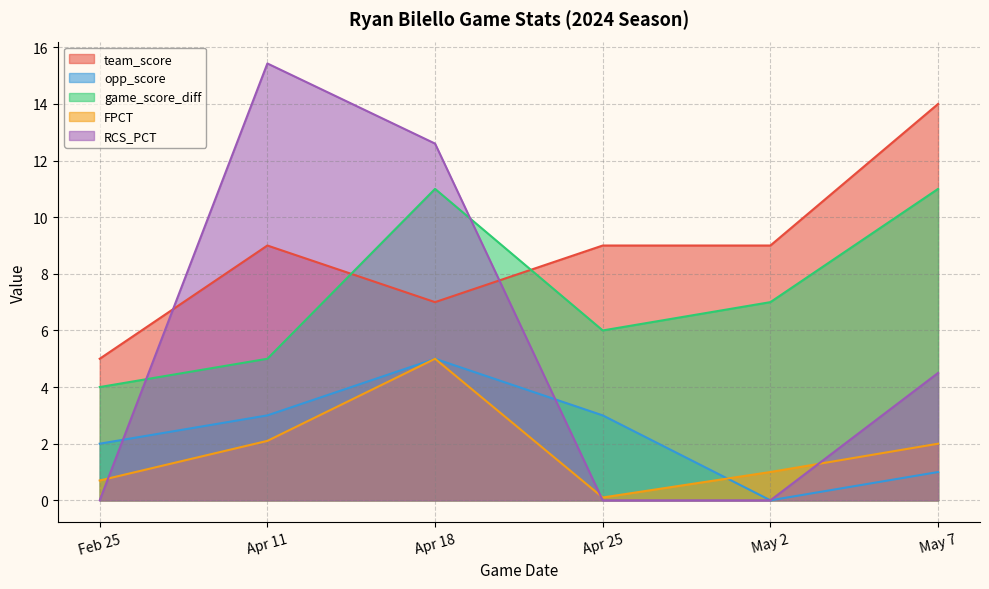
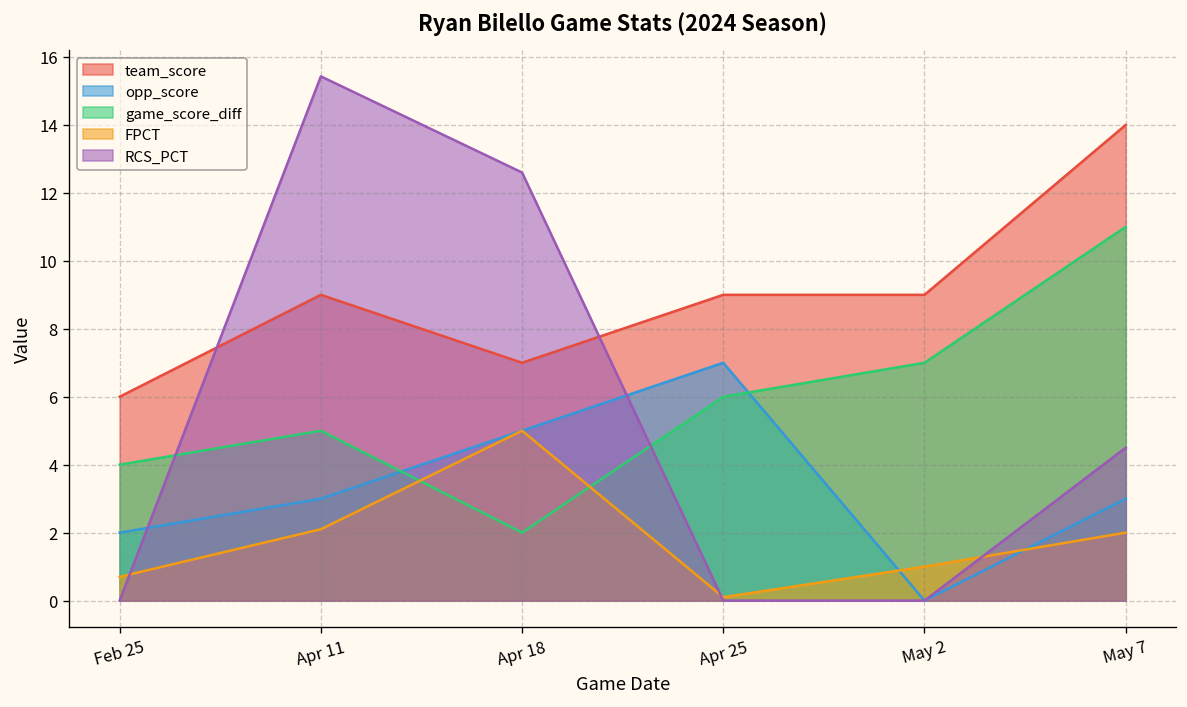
  {
    "team_score": {
-     "Feb 25": 5,
+     "Feb 25": 6,
      "Apr 11": 9,
      "Apr 18": 7,
      "Apr 25": 9,
      "May 2": 9,
      "May 7": 14
    },
    "opp_score": {
      "Feb 25": 2,
      "Apr 11": 3,
-     "Apr 25": 3,
-     "May 7": 1
+     "Apr 25": 7,
+     "May 7": 3
    },
    "game_score_diff": {
      "Feb 25": 4,
      "Apr 11": 5,
-     "Apr 18": 11,
+     "Apr 18": 2,
      "Apr 25": 6,
      "May 2": 7,
      "May 7": 11
    },
    "FPCT": {
      "Feb 25": 0.7,
      "Apr 11": 2.1,
      "Apr 25": 0.1,
      "May 2": 1,
      "May 7": 2
    },
    "RCS_PCT": {
      "Feb 25": 0,
      "Apr 11": 15.4,
      "Apr 18": 12.6,
      "Apr 25": 0,
      "May 7": 4.5
    }
  }
